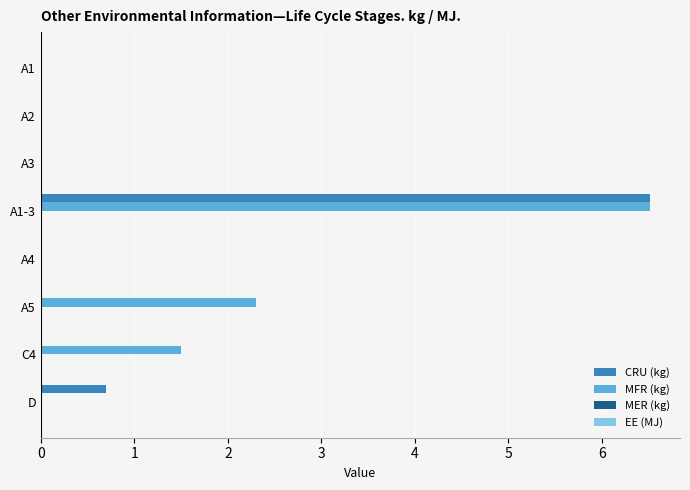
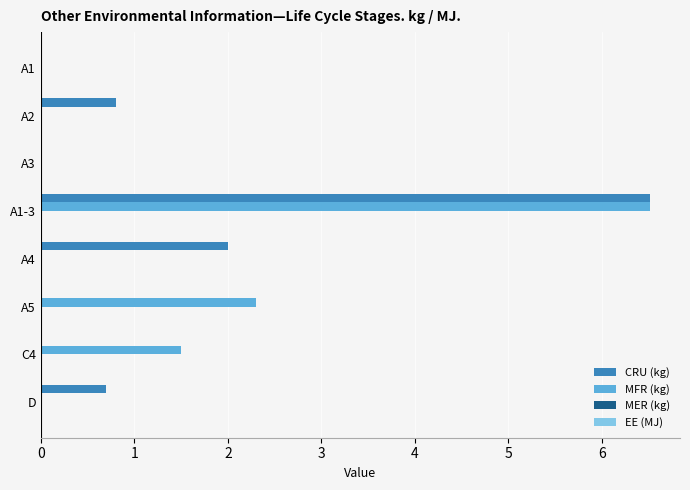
  {
    "CRU (kg)": {
      "A1": 0.0,
-     "A2": 0.0,
+     "A2": 0.8,
      "A3": 0.0,
      "A1-3": 6.5,
-     "A4": 0,
+     "A4": 2,
      "A5": 0.0,
      "C4": 0.0,
      "D": 0.7
    },
    "MER (kg)": {
      "A1": 0.0,
      "A2": 0.0,
      "A3": 0.0,
      "A1-3": 0.0,
      "A4": 0.0,
      "A5": 0.0,
      "C4": 0.0,
      "D": 0.0
    }
  }
